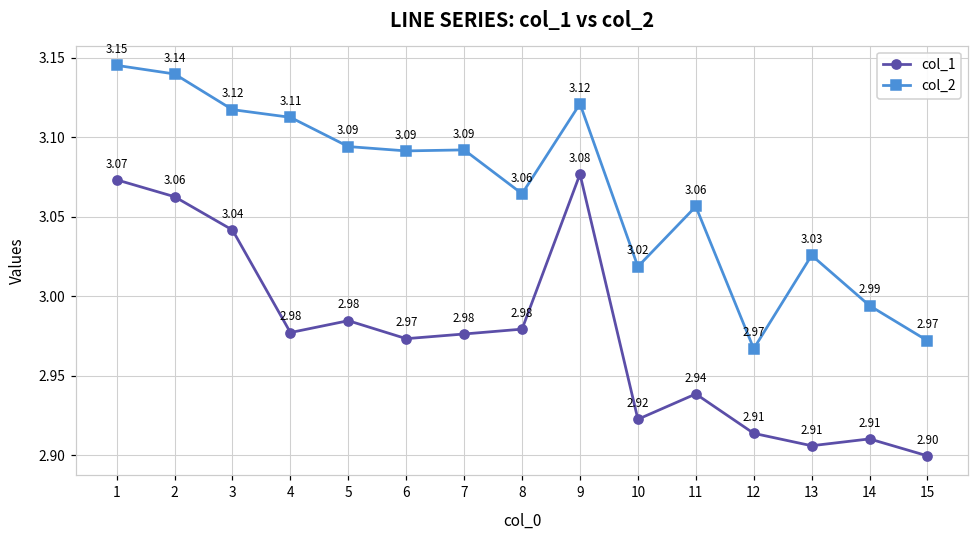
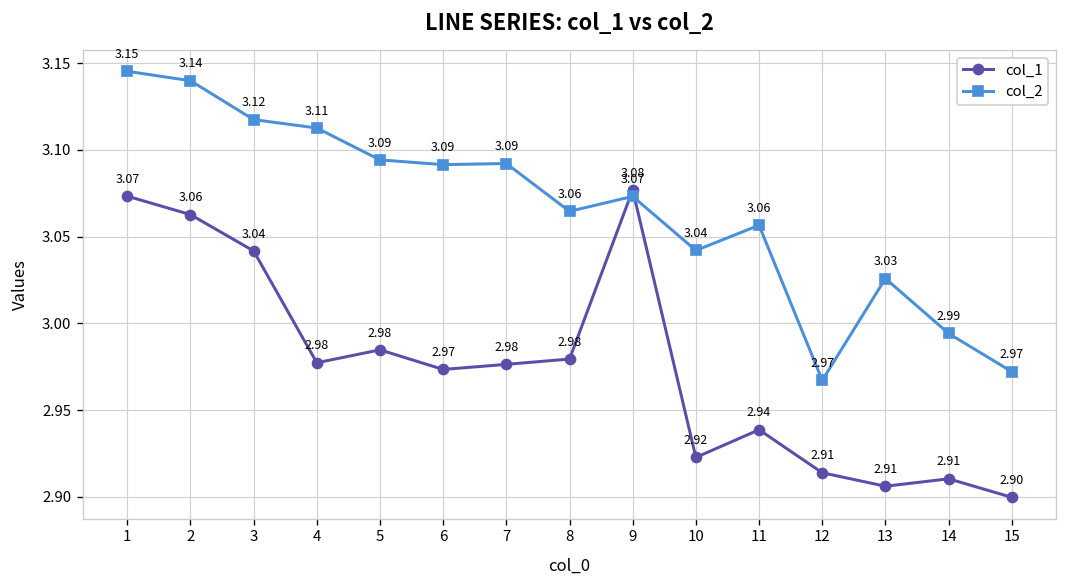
  {
    "col_1": {
      "1": 3.07,
      "2": 3.06,
      "3": 3.04,
      "4": 2.98,
      "5": 2.98,
      "6": 2.97,
      "7": 2.98,
      "8": 2.98,
      "9": 3.08,
      "10": 2.92,
      "11": 2.94,
      "12": 2.91,
      "13": 2.91,
      "14": 2.91,
      "15": 2.90
    },
    "col_2": {
      "1": 3.15,
      "2": 3.14,
      "3": 3.12,
      "4": 3.11,
      "5": 3.09,
      "6": 3.09,
      "7": 3.09,
      "8": 3.06,
-     "9": 3.12,
-     "10": 3.02,
+     "9": 3.07,
+     "10": 3.04,
      "11": 3.06,
      "12": 2.97,
      "13": 3.03,
      "14": 2.99,
      "15": 2.97
    }
  }
